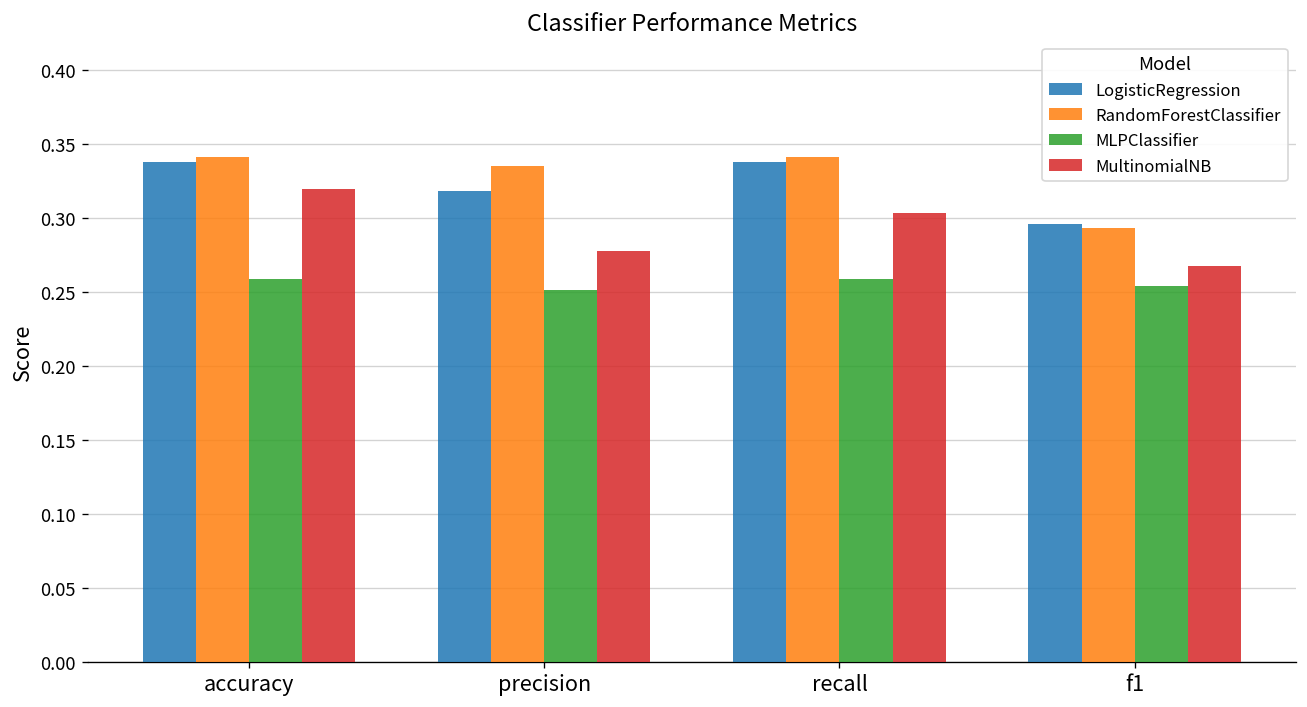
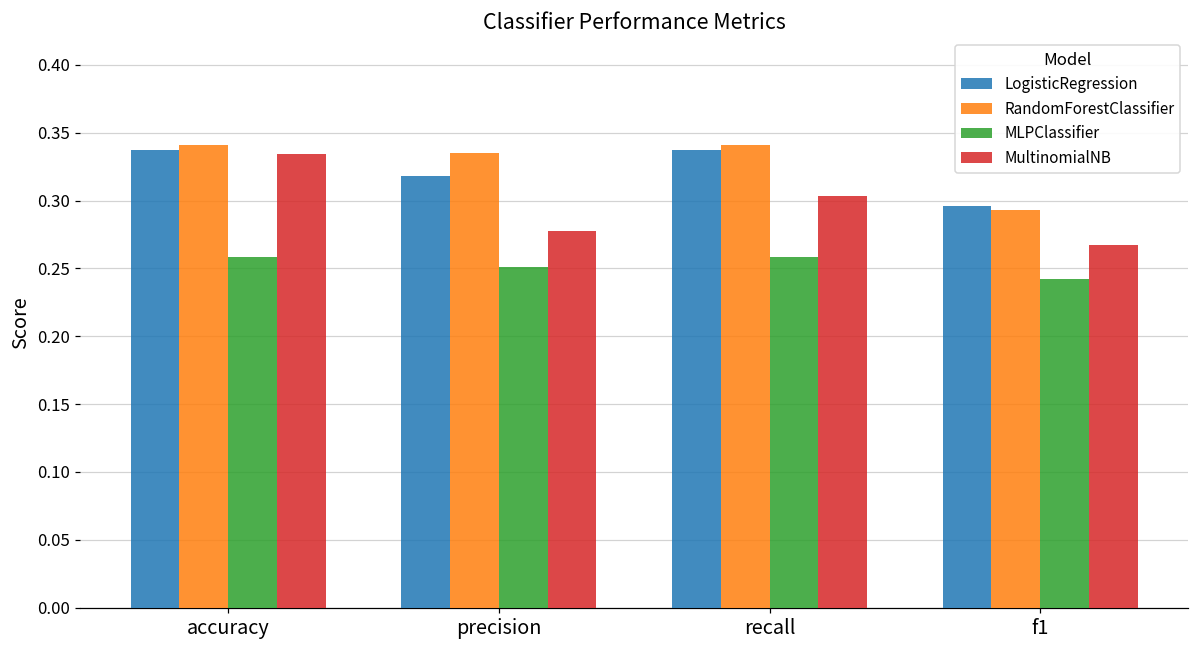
  {
    "LogisticRegression": {
      "accuracy": 0.337,
      "precision": 0.318,
      "recall": 0.337,
      "f1": 0.296
    },
    "RandomForestClassifier": {
      "accuracy": 0.341,
      "precision": 0.335,
      "recall": 0.341,
      "f1": 0.293
    },
    "MLPClassifier": {
      "accuracy": 0.259,
      "precision": 0.251,
      "recall": 0.259,
-     "f1": 0.254
+     "f1": 0.242
    },
    "MultinomialNB": {
-     "accuracy": 0.319,
+     "accuracy": 0.334,
      "precision": 0.277,
      "recall": 0.303,
      "f1": 0.267
    }
  }
